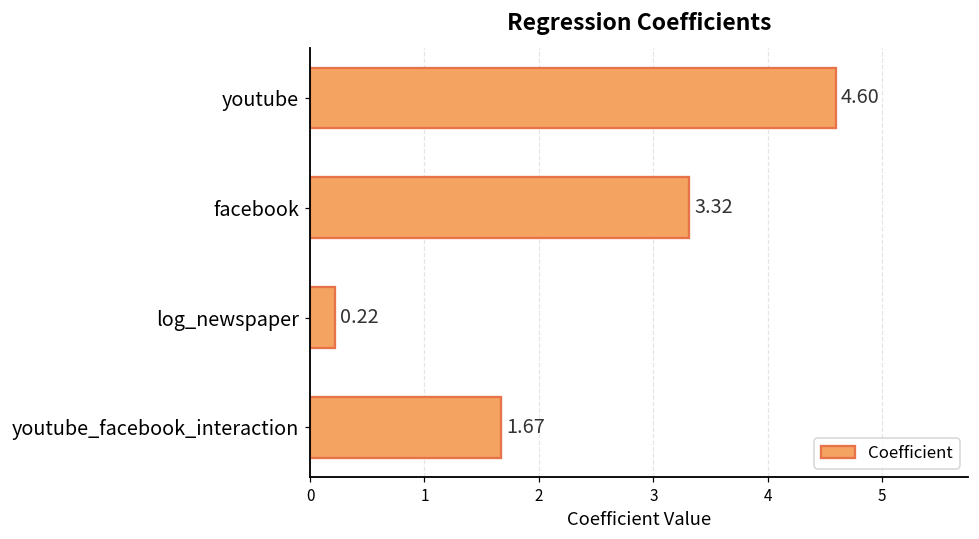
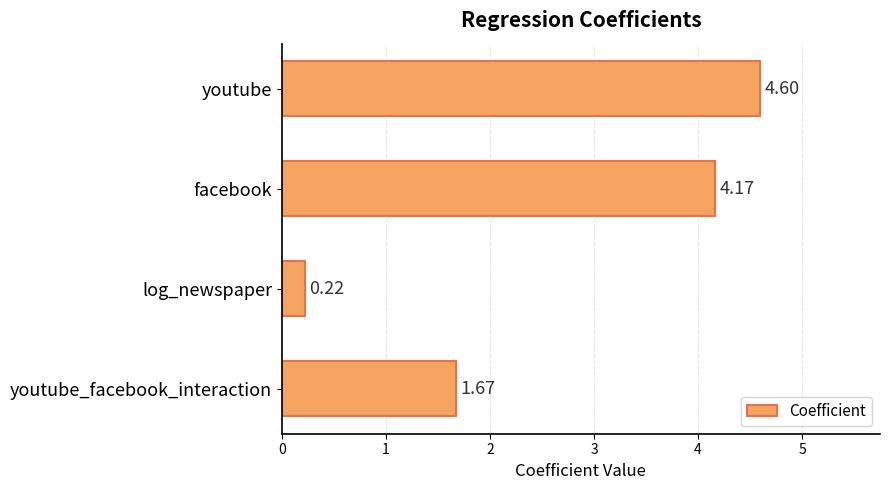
  {
    "youtube": 4.60,
-   "facebook": 3.32,
+   "facebook": 4.17,
    "log_newspaper": 0.22,
    "youtube_facebook_interaction": 1.67
  }
